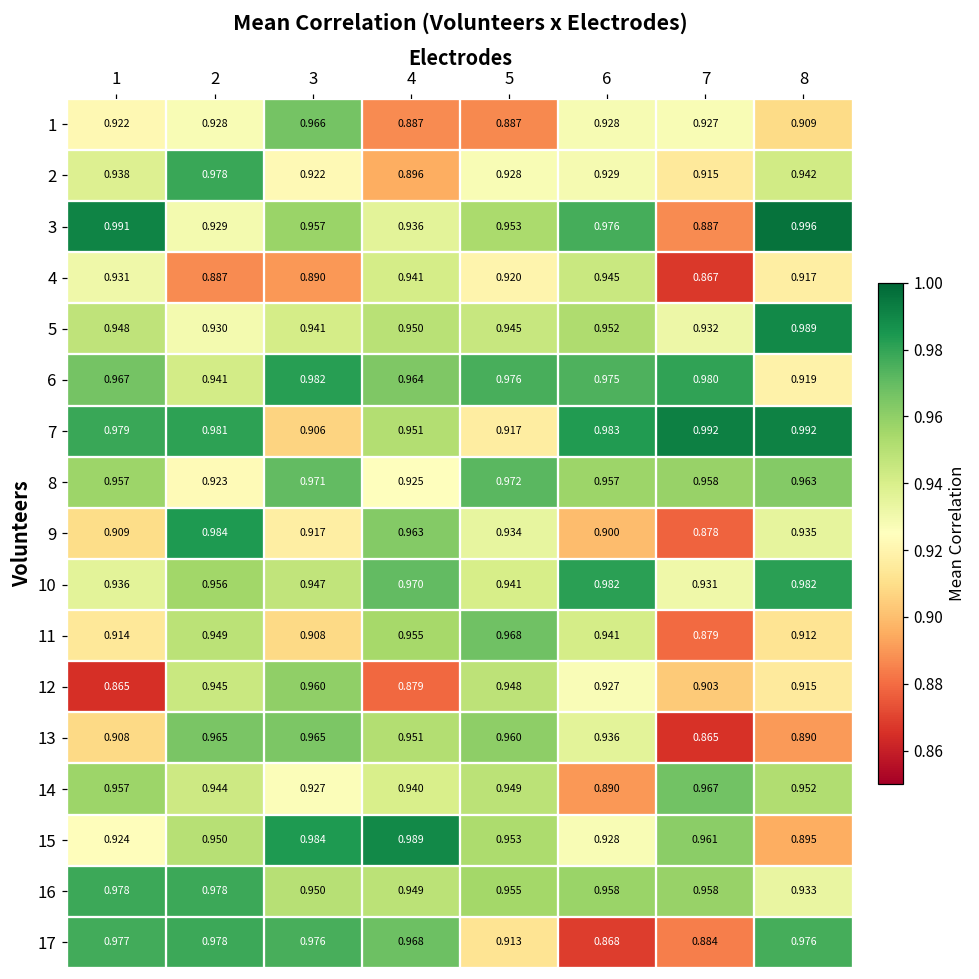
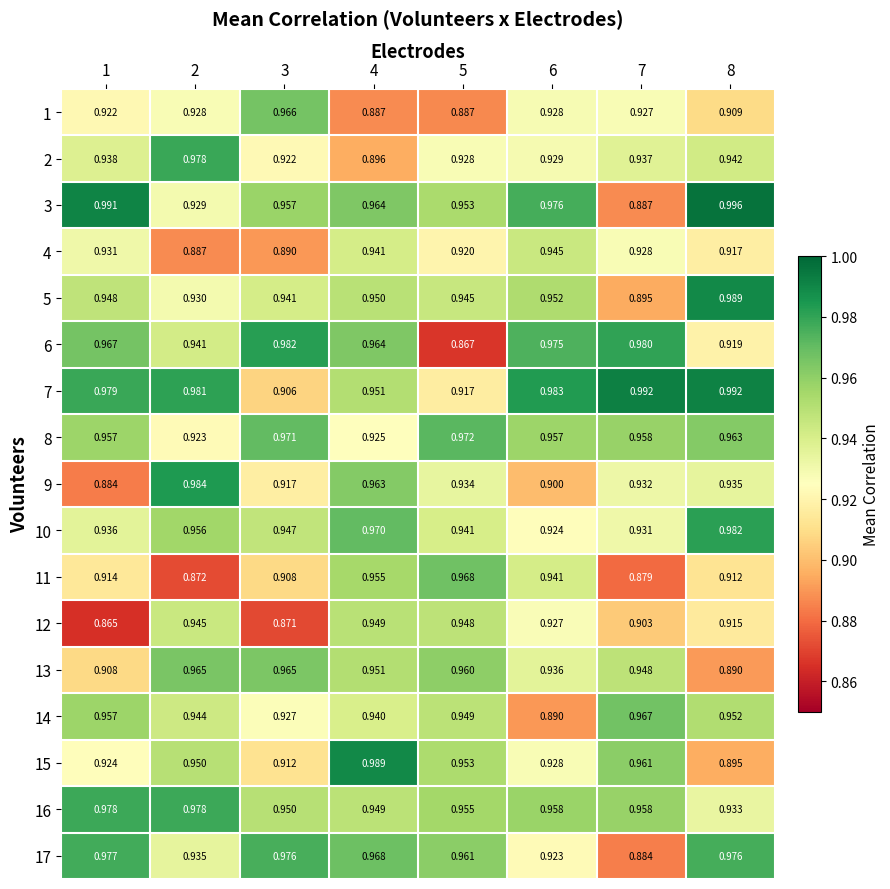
  {
    "1": {
      "1": 0.922,
      "2": 0.928,
      "3": 0.966,
      "4": 0.887,
      "5": 0.887,
      "6": 0.928,
      "7": 0.927,
      "8": 0.909
    },
    "2": {
      "1": 0.938,
      "2": 0.978,
      "3": 0.922,
      "4": 0.896,
      "5": 0.928,
      "6": 0.929,
-     "7": 0.915,
+     "7": 0.937,
      "8": 0.942
    },
    "3": {
      "1": 0.991,
      "2": 0.929,
      "3": 0.957,
-     "4": 0.936,
+     "4": 0.964,
      "5": 0.953,
      "6": 0.976,
      "7": 0.887,
      "8": 0.996
    },
    "4": {
      "1": 0.931,
      "2": 0.887,
      "3": 0.890,
      "4": 0.941,
      "5": 0.920,
      "6": 0.945,
-     "7": 0.867,
+     "7": 0.928,
      "8": 0.917
    },
    "5": {
      "1": 0.948,
      "2": 0.930,
      "3": 0.941,
      "4": 0.950,
      "5": 0.945,
      "6": 0.952,
-     "7": 0.932,
+     "7": 0.895,
      "8": 0.989
    },
    "6": {
      "1": 0.967,
      "2": 0.941,
      "3": 0.982,
      "4": 0.964,
-     "5": 0.976,
+     "5": 0.867,
      "6": 0.975,
      "7": 0.980,
      "8": 0.919
    },
    "7": {
      "1": 0.979,
      "2": 0.981,
      "3": 0.906,
      "4": 0.951,
      "5": 0.917,
      "6": 0.983,
      "7": 0.992,
      "8": 0.992
    },
    "8": {
      "1": 0.957,
      "2": 0.923,
      "3": 0.971,
      "4": 0.925,
      "5": 0.972,
      "6": 0.957,
      "7": 0.958,
      "8": 0.963
    },
    "9": {
-     "1": 0.909,
+     "1": 0.884,
      "2": 0.984,
      "3": 0.917,
      "4": 0.963,
      "5": 0.934,
      "6": 0.900,
-     "7": 0.878,
+     "7": 0.932,
      "8": 0.935
    },
    "10": {
      "1": 0.936,
      "2": 0.956,
      "3": 0.947,
      "4": 0.970,
      "5": 0.941,
-     "6": 0.982,
+     "6": 0.924,
      "7": 0.931,
      "8": 0.982
    },
    "11": {
      "1": 0.914,
-     "2": 0.949,
+     "2": 0.872,
      "3": 0.908,
      "4": 0.955,
      "5": 0.968,
      "6": 0.941,
      "7": 0.879,
      "8": 0.912
    },
    "12": {
      "1": 0.865,
      "2": 0.945,
-     "3": 0.960,
-     "4": 0.879,
+     "3": 0.871,
+     "4": 0.949,
      "5": 0.948,
      "6": 0.927,
      "7": 0.903,
      "8": 0.915
    },
    "13": {
      "1": 0.908,
      "2": 0.965,
      "3": 0.965,
      "4": 0.951,
      "5": 0.960,
      "6": 0.936,
-     "7": 0.865,
+     "7": 0.948,
      "8": 0.890
    },
    "14": {
      "1": 0.957,
      "2": 0.944,
      "3": 0.927,
      "4": 0.940,
      "5": 0.949,
      "6": 0.890,
      "7": 0.967,
      "8": 0.952
    },
    "15": {
      "1": 0.924,
      "2": 0.950,
-     "3": 0.984,
+     "3": 0.912,
      "4": 0.989,
      "5": 0.953,
      "6": 0.928,
      "7": 0.961,
      "8": 0.895
    },
    "16": {
      "1": 0.978,
      "2": 0.978,
      "3": 0.950,
      "4": 0.949,
      "5": 0.955,
      "6": 0.958,
      "7": 0.958,
      "8": 0.933
    },
    "17": {
      "1": 0.977,
-     "2": 0.978,
+     "2": 0.935,
      "3": 0.976,
      "4": 0.968,
-     "5": 0.913,
-     "6": 0.868,
+     "5": 0.961,
+     "6": 0.923,
      "7": 0.884,
      "8": 0.976
    }
  }
